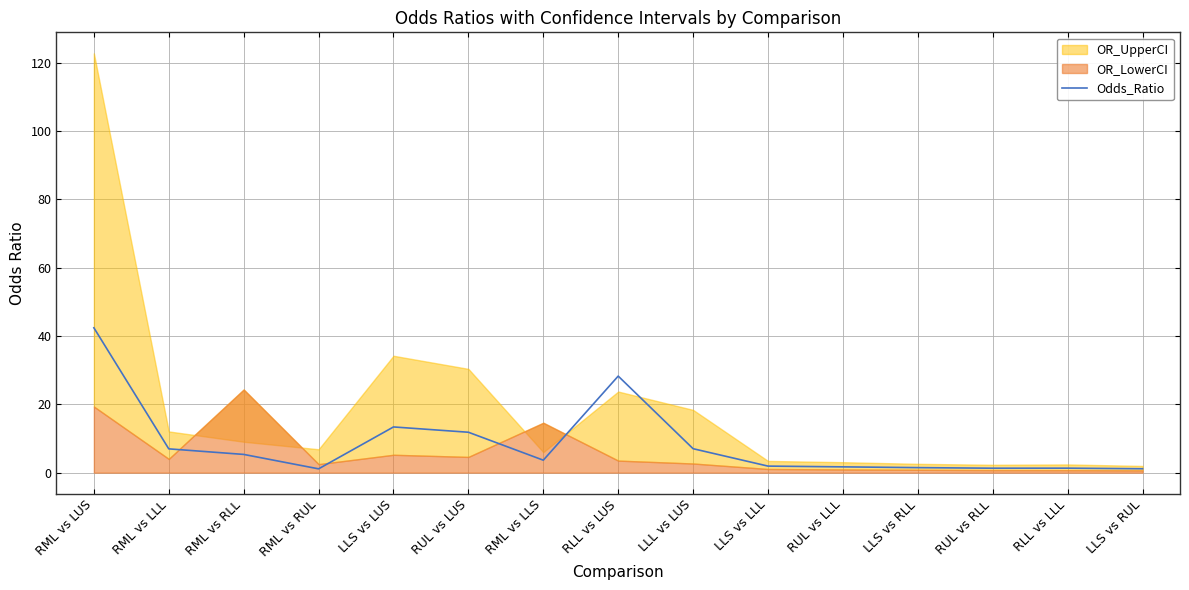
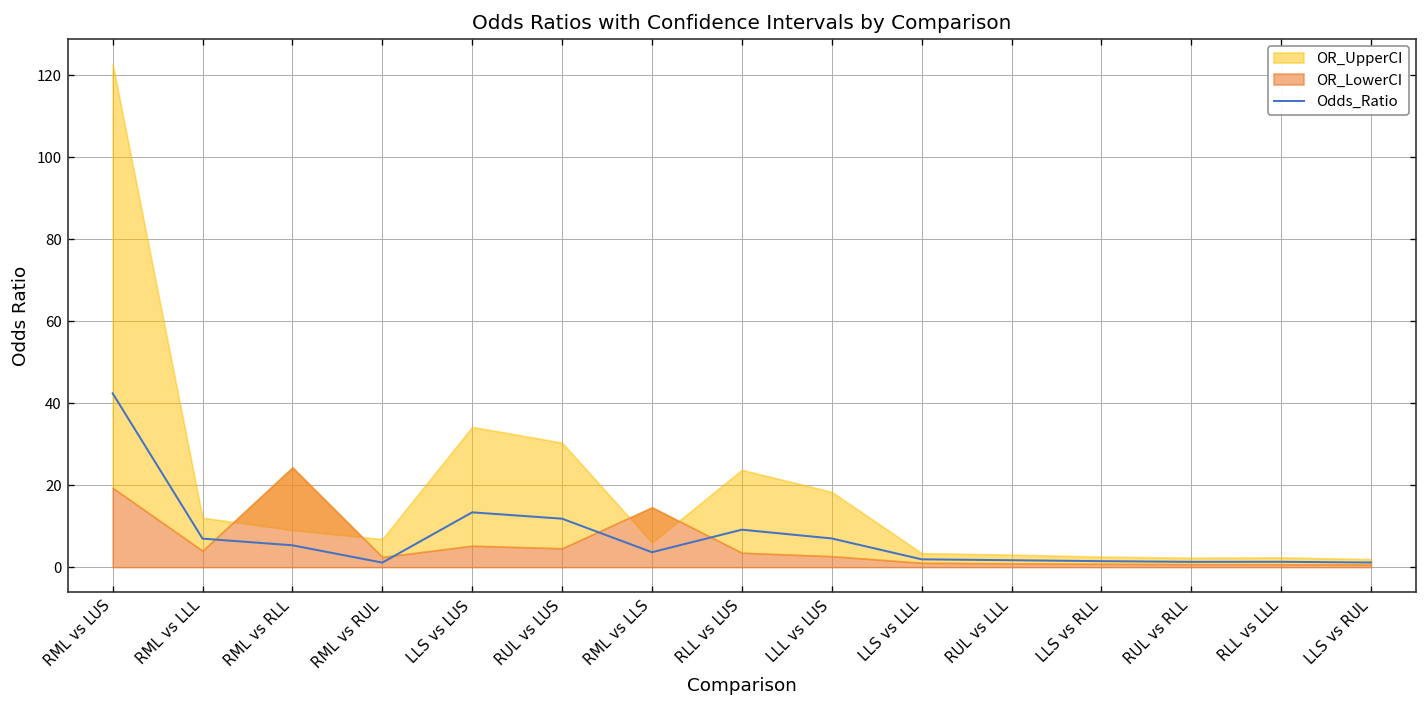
  {
    "Odds_Ratio": {
      "RML vs LUS": 42,
      "RML vs LLL": 7,
      "RML vs RLL": 5,
      "RML vs RUL": 1,
      "LLS vs LUS": 13,
      "RUL vs LUS": 12,
      "RML vs LLS": 4,
-     "RLL vs LUS": 28,
+     "RLL vs LUS": 9,
      "LLL vs LUS": 7,
      "LLS vs LLL": 2
    },
    "OR_LowerCI": {
      "RML vs LUS": 19,
      "RML vs LLL": 4,
      "RML vs RUL": 2,
      "LLS vs LUS": 5,
      "RUL vs LUS": 5,
      "RLL vs LUS": 4,
      "LLL vs LUS": 3,
      "LLS vs LLL": 1
    }
  }
